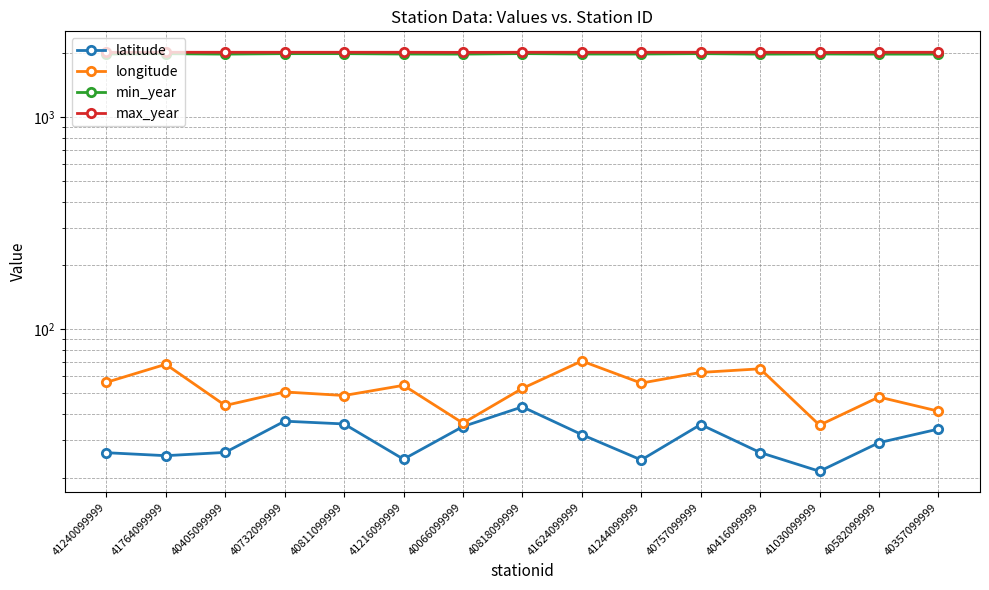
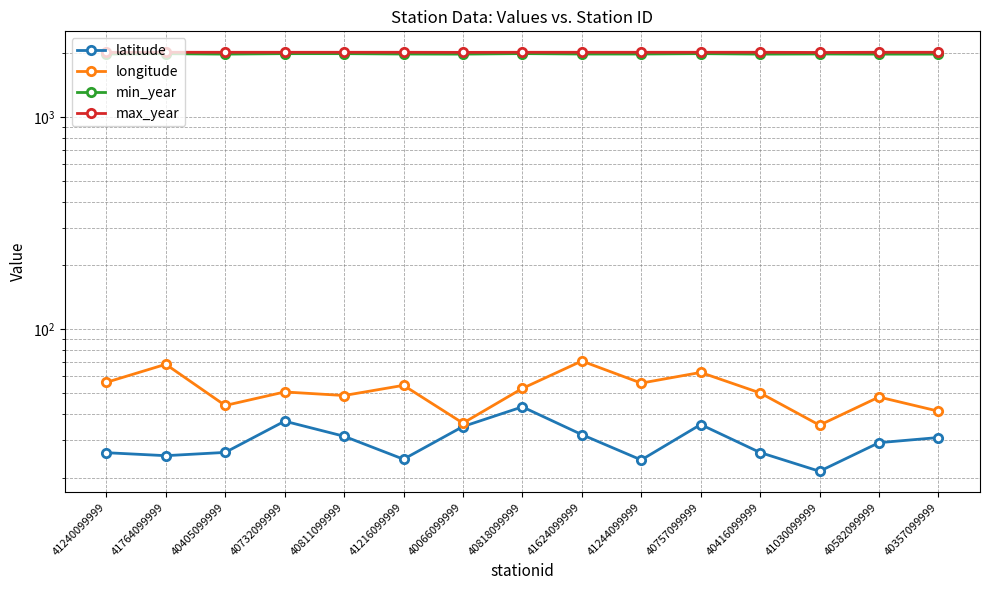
  {
    "latitude": {
      "41240099999": 26,
      "41764099999": 25,
      "40405099999": 26,
      "40732099999": 37,
-     "40811099999": 36,
+     "40811099999": 31,
      "41216099999": 24,
      "40066099999": 35,
      "40818099999": 43,
      "41624099999": 32,
      "41244099999": 24,
      "40757099999": 36,
      "40416099999": 26,
      "41030099999": 21,
      "40582099999": 29,
-     "40357099999": 34
+     "40357099999": 31
    },
    "longitude": {
      "41240099999": 56,
      "41764099999": 68,
      "40405099999": 44,
      "40732099999": 51,
      "40811099999": 49,
      "41216099999": 54,
      "40066099999": 36,
      "40818099999": 53,
      "41624099999": 71,
      "41244099999": 56,
      "40757099999": 63,
-     "40416099999": 65,
+     "40416099999": 50,
      "41030099999": 35,
      "40582099999": 48,
      "40357099999": 41
    }
  }
